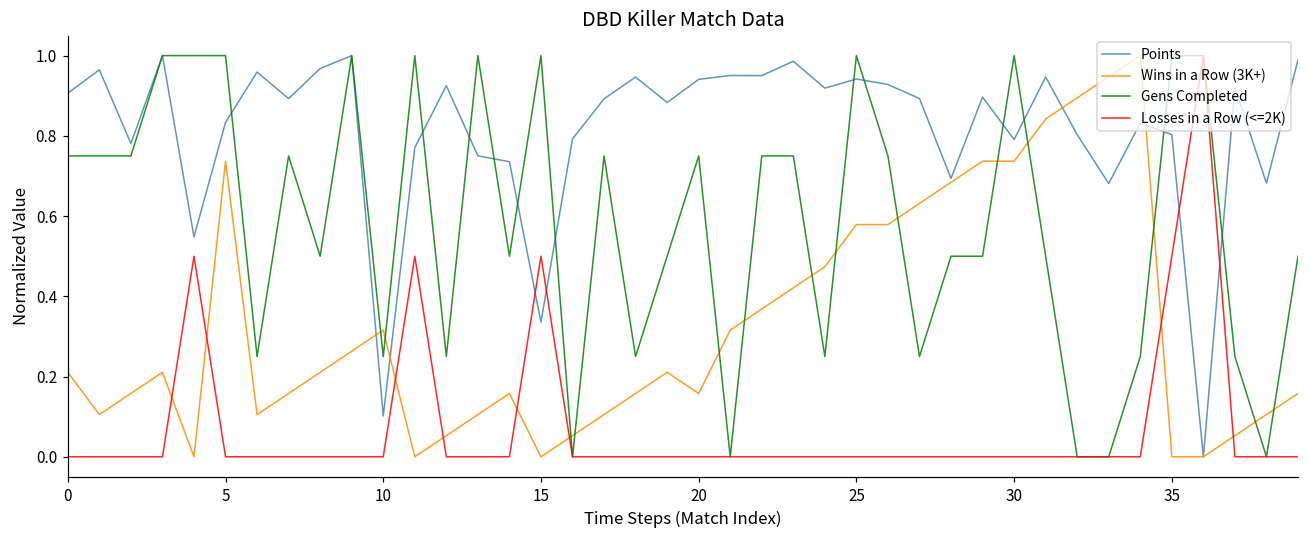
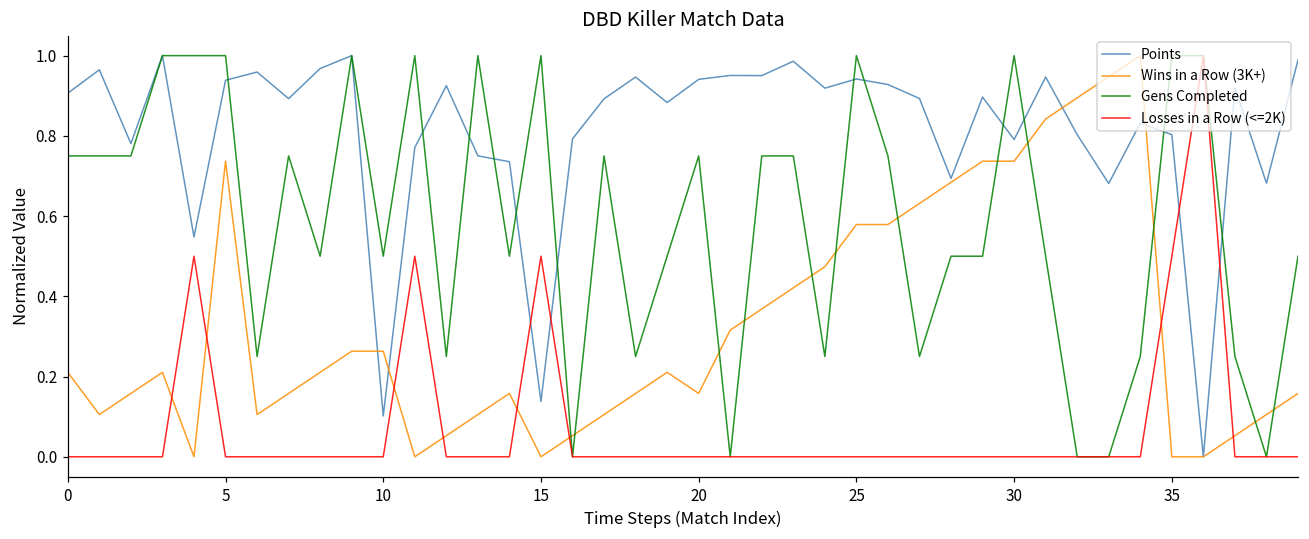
  {
    "Points": {
      "0": 0.91,
-     "5": 0.83,
+     "5": 0.94,
      "10": 0.10,
-     "15": 0.34,
+     "15": 0.14,
      "20": 0.94,
      "25": 0.94,
      "30": 0.79,
      "35": 0.80
    },
    "Wins in a Row (3K+)": {
      "0": 0.21,
      "5": 0.74,
-     "10": 0.32,
+     "10": 0.26,
      "15": 0.00,
      "20": 0.16,
      "25": 0.58,
      "30": 0.74,
      "35": 0.00
    },
    "Gens Completed": {
      "0": 0.75,
      "5": 1.00,
-     "10": 0.25,
+     "10": 0.50,
      "15": 1.00,
      "20": 0.75,
      "25": 1.00,
      "30": 1.00
    },
    "Losses in a Row (<=2K)": {
      "0": 0.00,
      "5": 0.00,
      "10": 0.00,
      "15": 0.50,
      "20": 0.00,
      "25": 0.00,
      "30": 0.00,
      "35": 0.50
    }
  }
